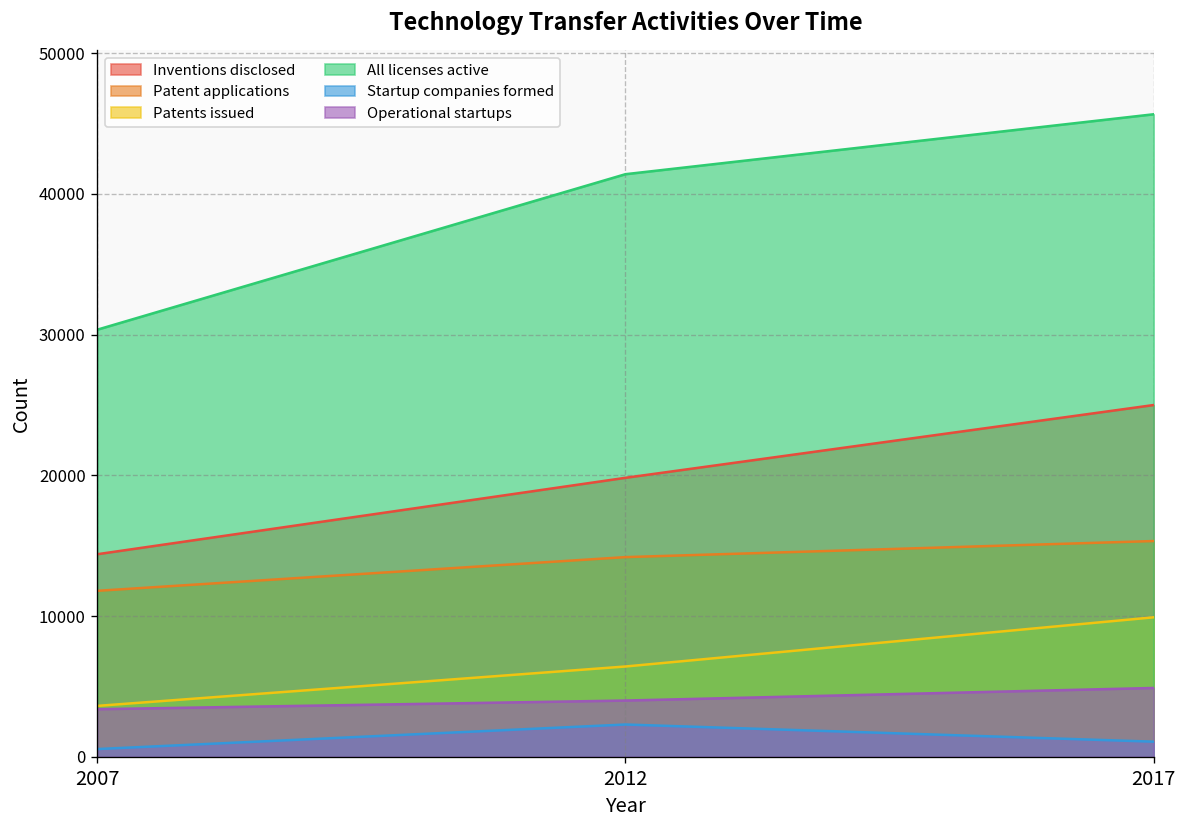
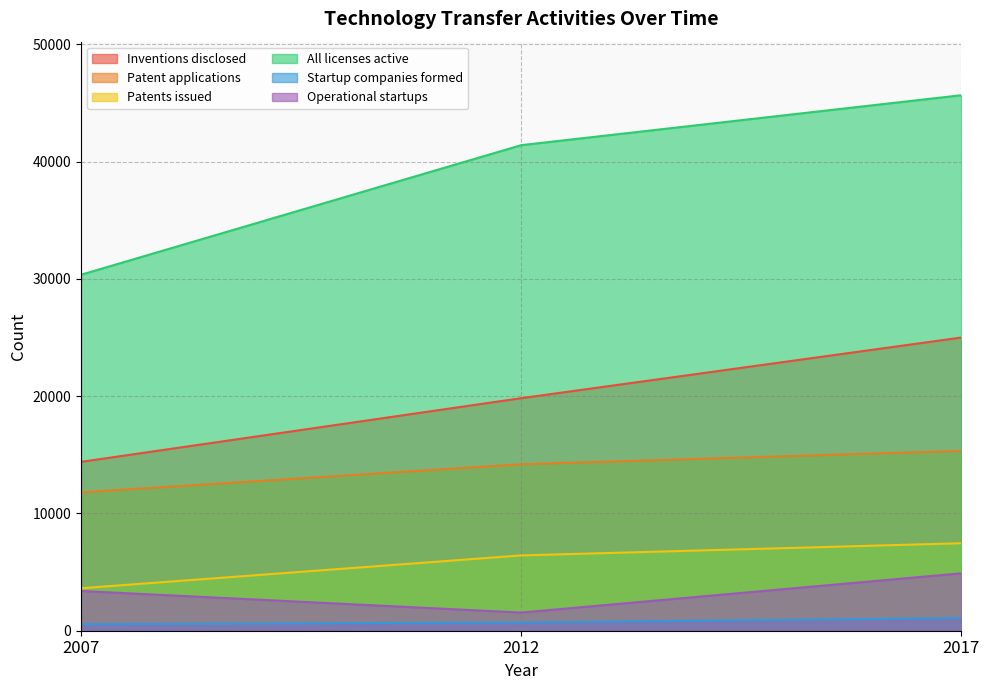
  {
    "Patents issued": {
      "2007": 3600,
      "2012": 6400,
-     "2017": 9900
+     "2017": 7500
    },
    "All licenses active": {
      "2007": 30400,
      "2012": 41400,
      "2017": 45700
    },
    "Startup companies formed": {
      "2007": 600,
-     "2012": 2300,
+     "2012": 700,
      "2017": 1100
    },
    "Operational startups": {
      "2007": 3400,
-     "2012": 4000,
+     "2012": 1500,
      "2017": 4900
    }
  }
